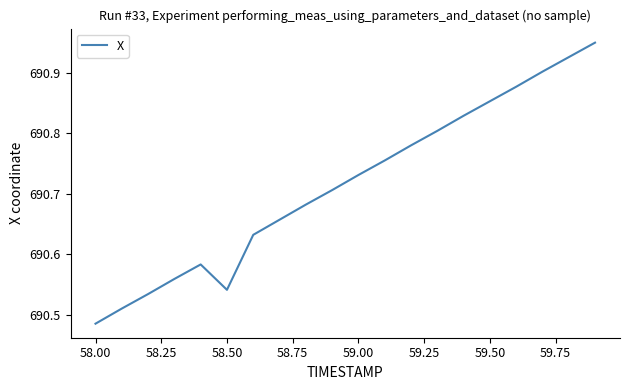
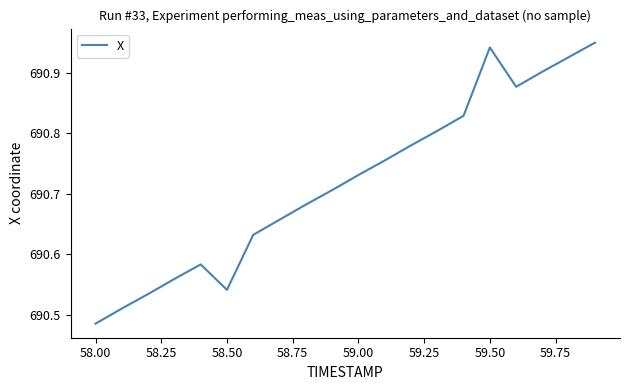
  {
    "58.00": 690.49,
    "58.50": 690.54,
    "59.00": 690.73,
-   "59.50": 690.85
+   "59.50": 690.94
  }
